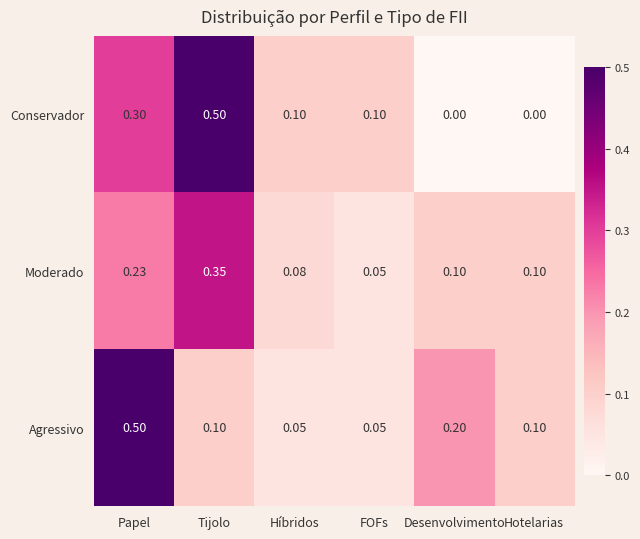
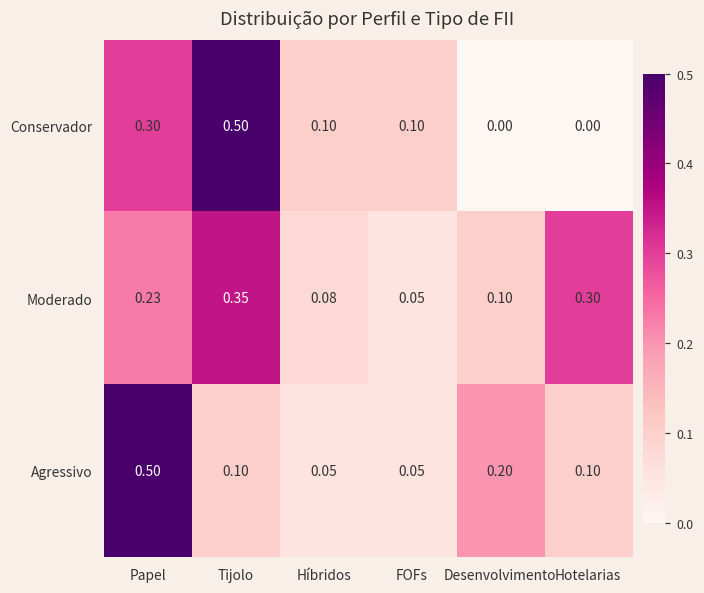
  {
    "Conservador": {
      "Papel": 0.30,
      "Tijolo": 0.50,
      "Híbridos": 0.10,
      "FOFs": 0.10,
      "Desenvolvimento": 0.00,
      "Hotelarias": 0.00
    },
    "Moderado": {
      "Papel": 0.23,
      "Tijolo": 0.35,
      "Híbridos": 0.08,
      "FOFs": 0.05,
      "Desenvolvimento": 0.10,
-     "Hotelarias": 0.10
+     "Hotelarias": 0.30
    },
    "Agressivo": {
      "Papel": 0.50,
      "Tijolo": 0.10,
      "Híbridos": 0.05,
      "FOFs": 0.05,
      "Desenvolvimento": 0.20,
      "Hotelarias": 0.10
    }
  }
